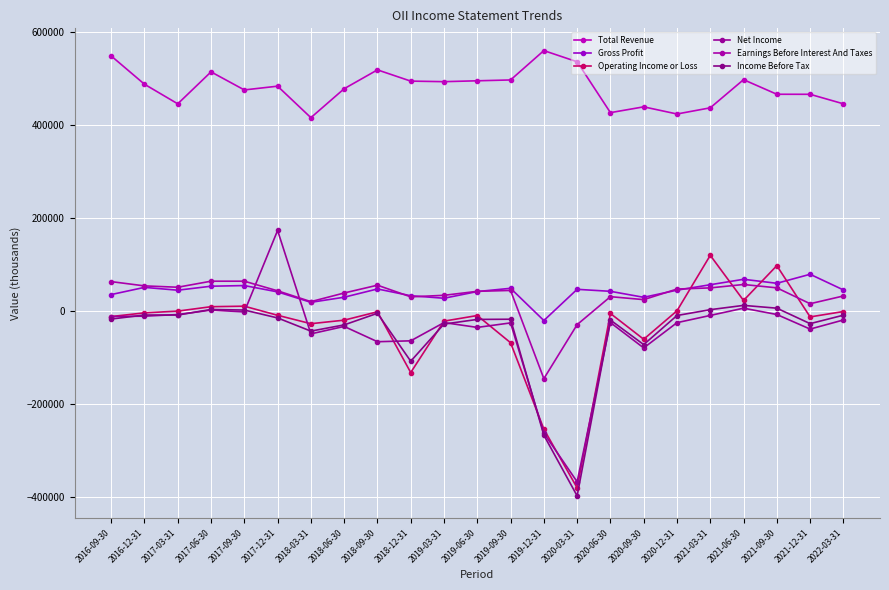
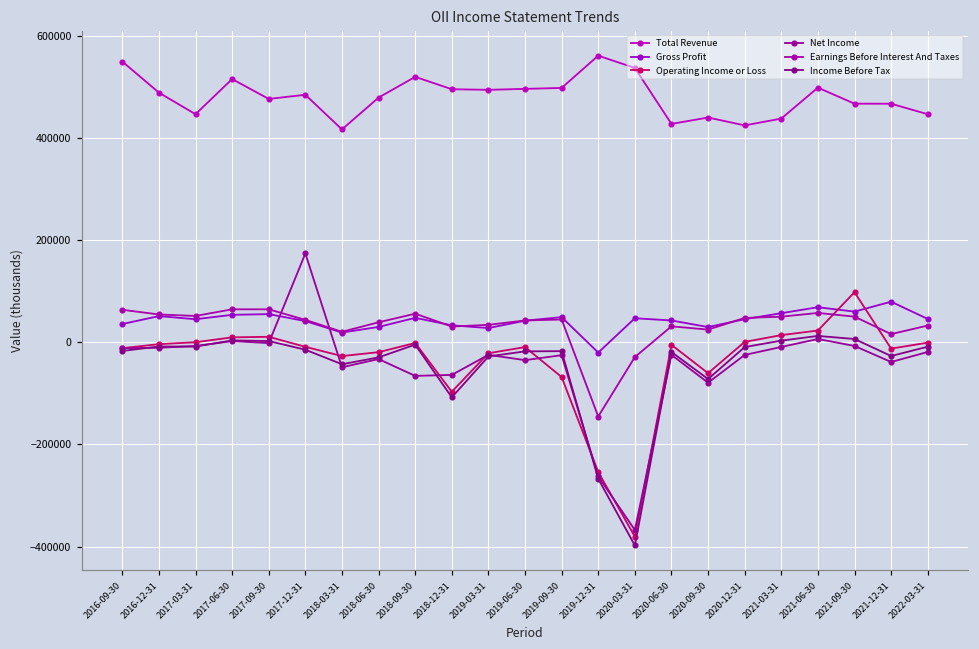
  {
    "Operating Income or Loss": {
      "2017-03-31": 0,
      "2017-06-30": 10000,
      "2017-09-30": 10000,
      "2017-12-31": -10000,
      "2018-03-31": -30000,
      "2018-06-30": -20000,
-     "2018-12-31": -130000,
+     "2018-12-31": -100000,
      "2019-06-30": -10000,
      "2019-09-30": -70000,
      "2019-12-31": -250000,
      "2020-03-31": -380000,
      "2020-06-30": -10000,
      "2020-09-30": -60000,
      "2020-12-31": 0,
-     "2021-03-31": 120000,
+     "2021-03-31": 10000,
      "2021-06-30": 20000,
      "2021-09-30": 100000,
      "2021-12-31": -10000,
      "2022-03-31": 0
    }
  }
